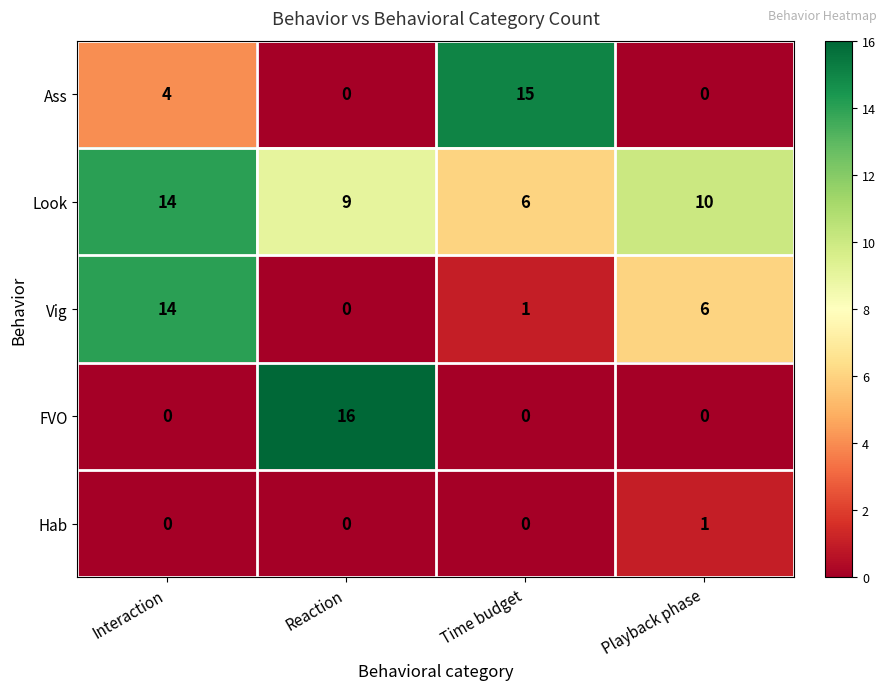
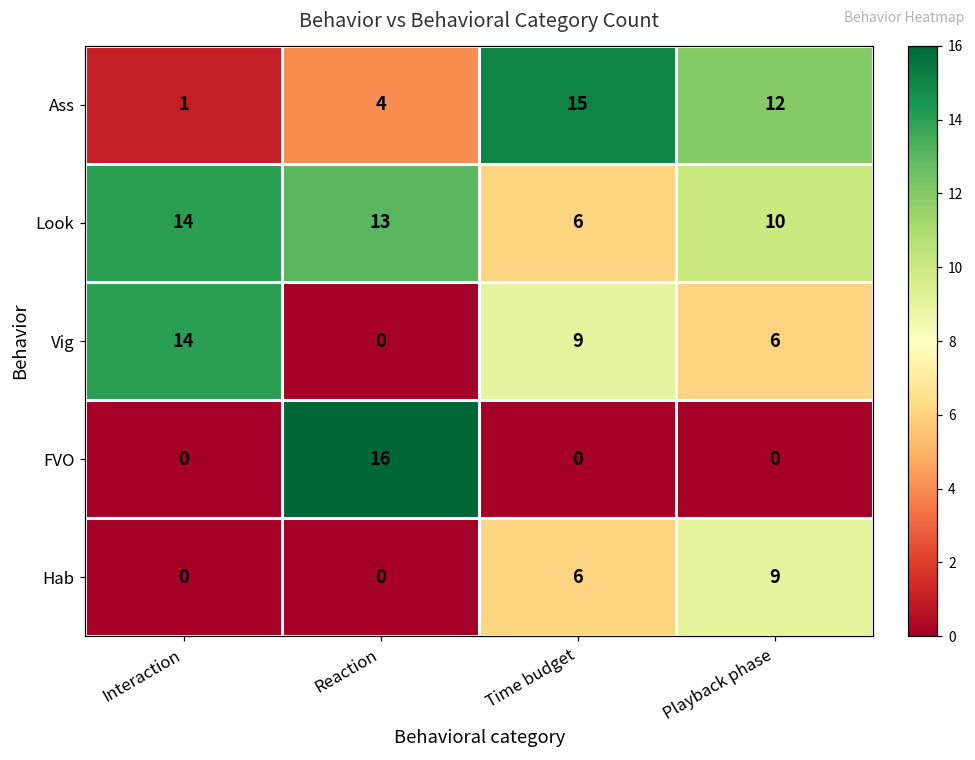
  {
    "Ass": {
-     "Interaction": 4,
-     "Reaction": 0,
+     "Interaction": 1,
+     "Reaction": 4,
      "Time budget": 15,
-     "Playback phase": 0
+     "Playback phase": 12
    },
    "Look": {
      "Interaction": 14,
-     "Reaction": 9,
+     "Reaction": 13,
      "Time budget": 6,
      "Playback phase": 10
    },
    "Vig": {
      "Interaction": 14,
      "Reaction": 0,
-     "Time budget": 1,
+     "Time budget": 9,
      "Playback phase": 6
    },
    "FVO": {
      "Interaction": 0,
      "Reaction": 16,
      "Time budget": 0,
      "Playback phase": 0
    },
    "Hab": {
      "Interaction": 0,
      "Reaction": 0,
-     "Time budget": 0,
-     "Playback phase": 1
+     "Time budget": 6,
+     "Playback phase": 9
    }
  }
